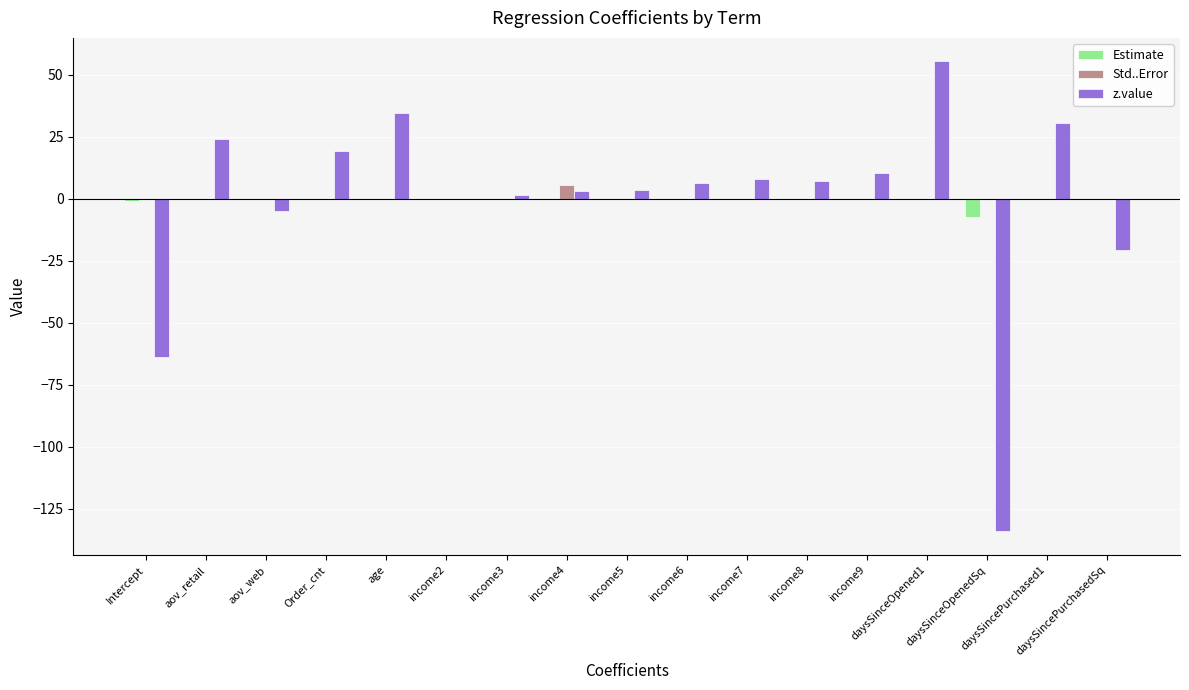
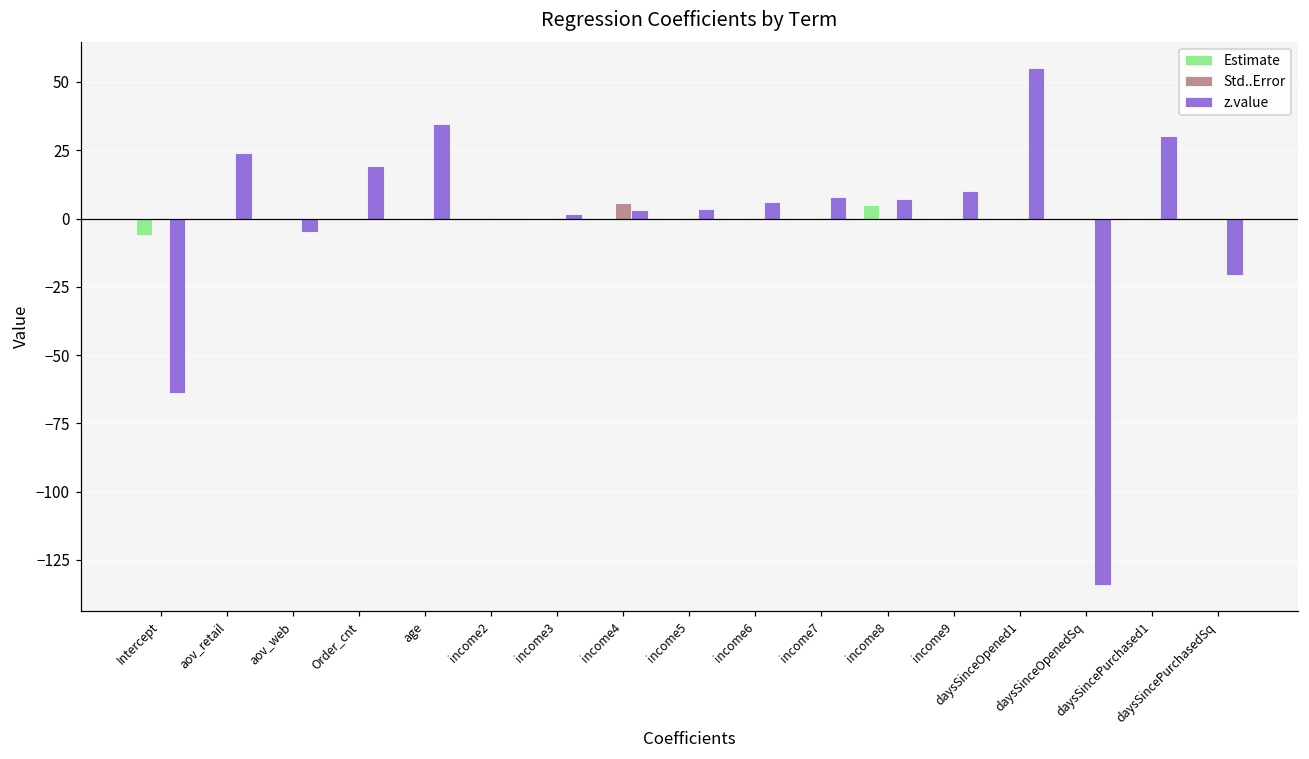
  {
    "Estimate": {
-     "Intercept": -1,
-     "income8": 0,
-     "daysSinceOpenedSq": -7
+     "Intercept": -6,
+     "income8": 5,
+     "daysSinceOpenedSq": 0
    },
    "Std..Error": {
      "income4": 6
    },
    "z.value": {
      "Intercept": -64,
      "aov_retail": 24,
      "aov_web": -5,
      "Order_cnt": 19,
      "age": 35,
      "income3": 2,
      "income4": 3,
      "income5": 3,
      "income6": 6,
      "income7": 8,
      "income8": 7,
      "income9": 10,
      "daysSinceOpened1": 55,
      "daysSinceOpenedSq": -134,
      "daysSincePurchased1": 30,
      "daysSincePurchasedSq": -21
    }
  }
